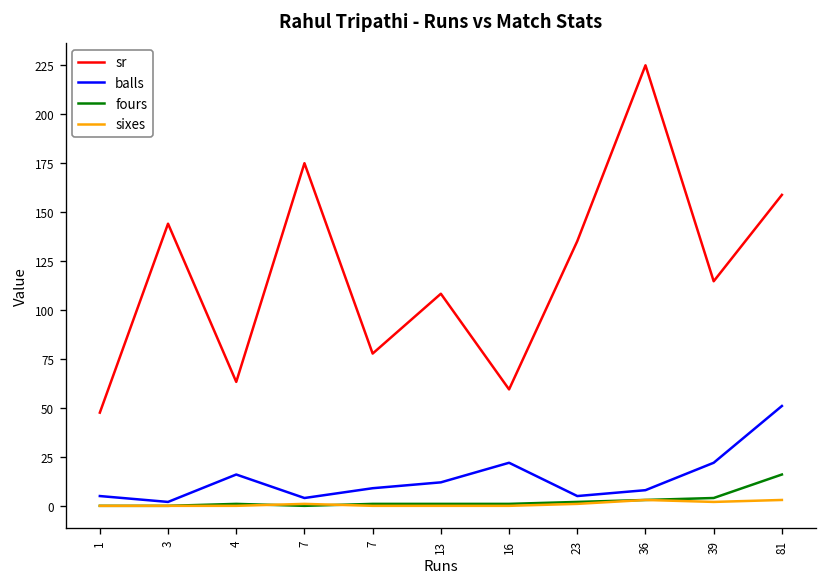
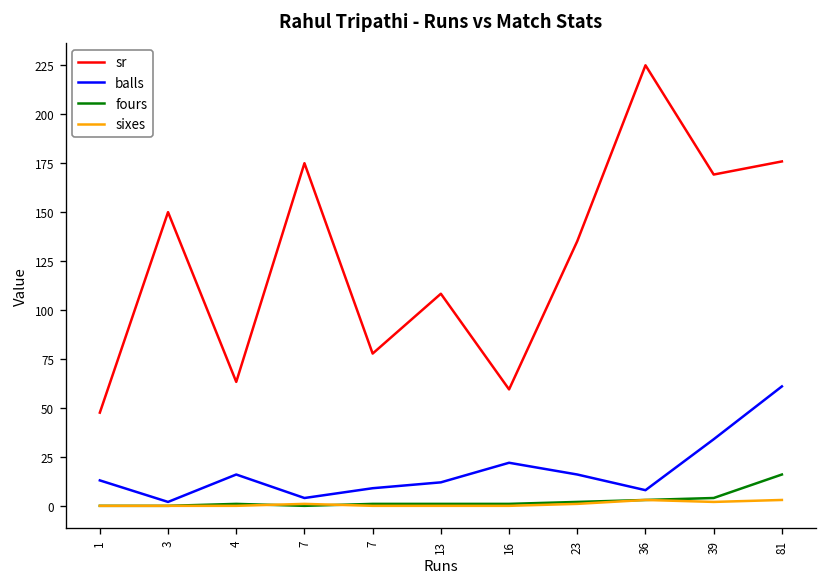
  {
    "sr": {
      "1": 48,
-     "3": 144,
+     "3": 150,
      "4": 63,
      "13": 108,
      "16": 59,
      "23": 135,
      "36": 225,
-     "39": 115,
-     "81": 159
+     "39": 169,
+     "81": 176
    },
    "balls": {
-     "1": 5,
+     "1": 13,
      "3": 2,
      "4": 16,
      "13": 12,
      "16": 22,
-     "23": 5,
+     "23": 16,
      "36": 8,
-     "39": 22,
-     "81": 51
+     "39": 34,
+     "81": 61
    },
    "fours": {
      "39": 4,
      "81": 16
    },
    "sixes": {
      "39": 2,
      "81": 3
    }
  }
